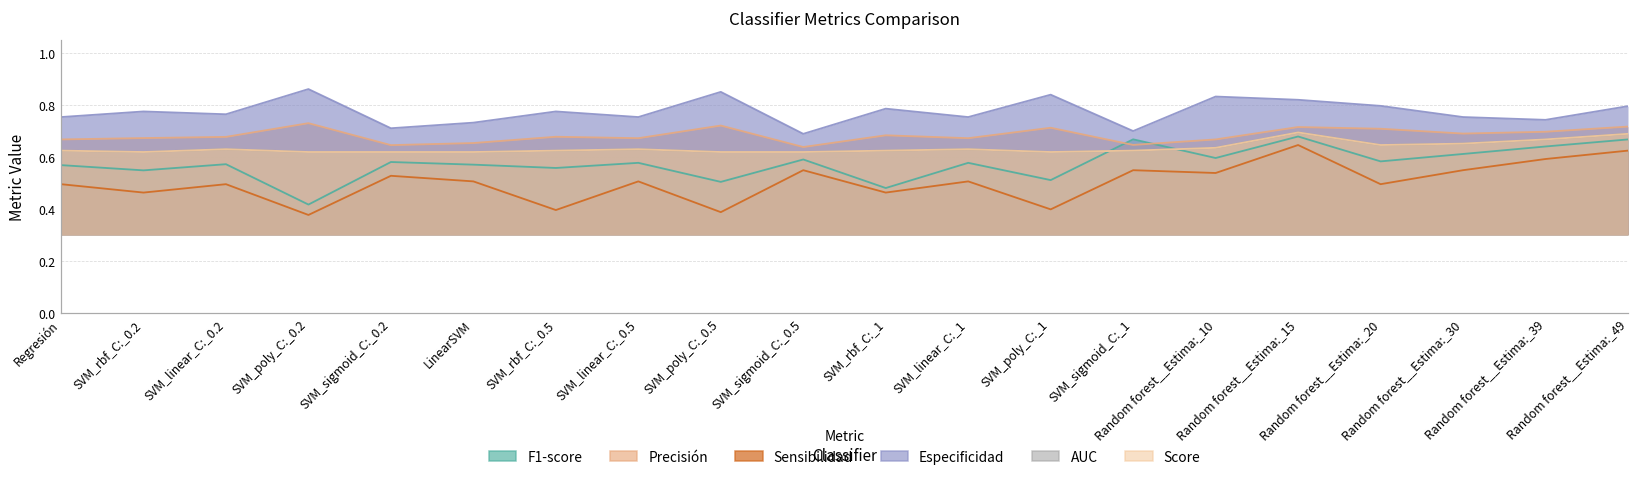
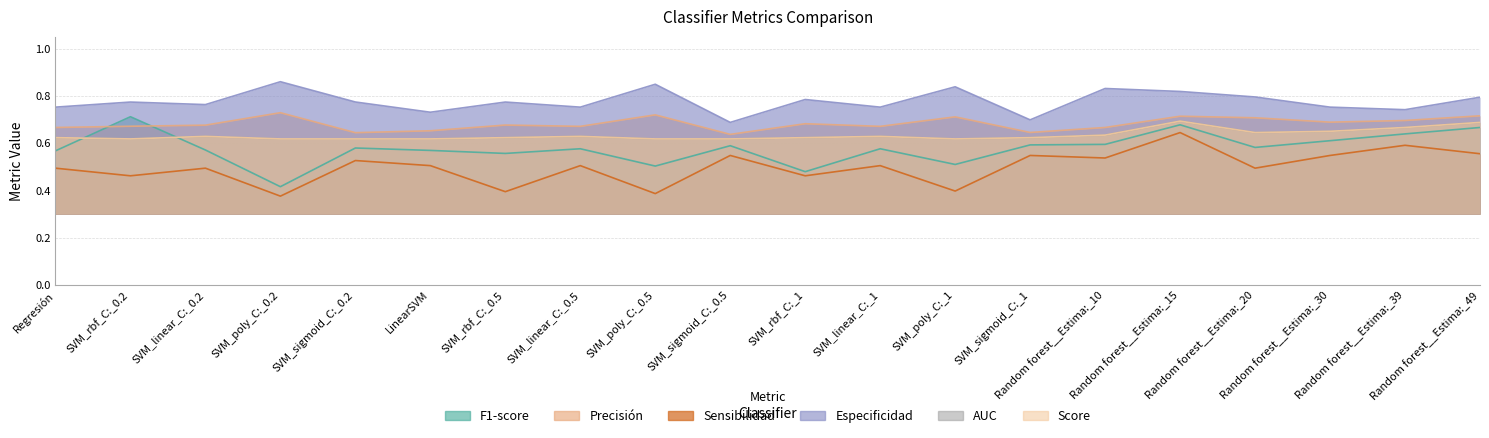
  {
    "F1-score": {
      "Regresión": 0.57,
-     "SVM_rbf_C:_0.2": 0.55,
+     "SVM_rbf_C:_0.2": 0.71,
      "SVM_linear_C:_0.2": 0.57,
      "SVM_poly_C:_0.2": 0.42,
      "SVM_sigmoid_C:_0.2": 0.58,
      "LinearSVM": 0.57,
      "SVM_rbf_C:_0.5": 0.56,
      "SVM_linear_C:_0.5": 0.58,
      "SVM_poly_C:_0.5": 0.50,
      "SVM_sigmoid_C:_0.5": 0.59,
      "SVM_rbf_C:_1": 0.48,
      "SVM_linear_C:_1": 0.58,
      "SVM_poly_C:_1": 0.51,
-     "SVM_sigmoid_C:_1": 0.67,
+     "SVM_sigmoid_C:_1": 0.59,
      "Random forest__Estima:_10": 0.60,
      "Random forest__Estima:_15": 0.68,
      "Random forest__Estima:_20": 0.58,
      "Random forest__Estima:_30": 0.61,
      "Random forest__Estima:_39": 0.64,
      "Random forest__Estima:_49": 0.67
    },
    "Sensibilidad": {
      "Regresión": 0.49,
      "SVM_rbf_C:_0.2": 0.46,
      "SVM_linear_C:_0.2": 0.49,
      "SVM_poly_C:_0.2": 0.38,
      "SVM_sigmoid_C:_0.2": 0.53,
      "LinearSVM": 0.51,
      "SVM_rbf_C:_0.5": 0.40,
      "SVM_linear_C:_0.5": 0.51,
      "SVM_poly_C:_0.5": 0.39,
      "SVM_sigmoid_C:_0.5": 0.55,
      "SVM_rbf_C:_1": 0.46,
      "SVM_linear_C:_1": 0.51,
      "SVM_poly_C:_1": 0.40,
      "SVM_sigmoid_C:_1": 0.55,
      "Random forest__Estima:_10": 0.54,
      "Random forest__Estima:_15": 0.65,
      "Random forest__Estima:_20": 0.49,
      "Random forest__Estima:_30": 0.55,
      "Random forest__Estima:_39": 0.59,
-     "Random forest__Estima:_49": 0.62
+     "Random forest__Estima:_49": 0.56
    },
    "Especificidad": {
      "Regresión": 0.75,
      "SVM_rbf_C:_0.2": 0.77,
      "SVM_linear_C:_0.2": 0.76,
      "SVM_poly_C:_0.2": 0.86,
-     "SVM_sigmoid_C:_0.2": 0.71,
+     "SVM_sigmoid_C:_0.2": 0.77,
      "LinearSVM": 0.73,
      "SVM_rbf_C:_0.5": 0.77,
      "SVM_linear_C:_0.5": 0.75,
      "SVM_poly_C:_0.5": 0.85,
      "SVM_sigmoid_C:_0.5": 0.69,
      "SVM_rbf_C:_1": 0.78,
      "SVM_linear_C:_1": 0.75,
      "SVM_poly_C:_1": 0.84,
      "SVM_sigmoid_C:_1": 0.70,
      "Random forest__Estima:_10": 0.83,
      "Random forest__Estima:_15": 0.82,
      "Random forest__Estima:_20": 0.80,
      "Random forest__Estima:_30": 0.75,
      "Random forest__Estima:_39": 0.74,
      "Random forest__Estima:_49": 0.79
    }
  }
